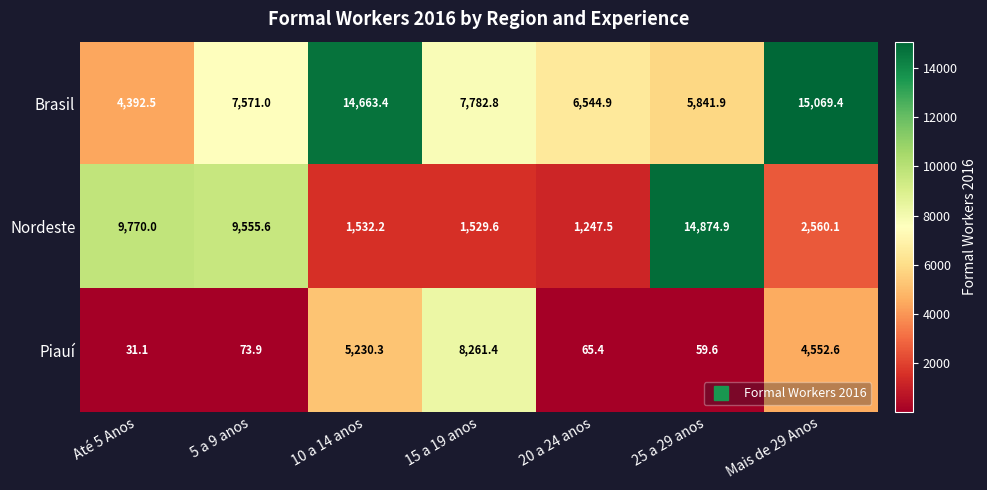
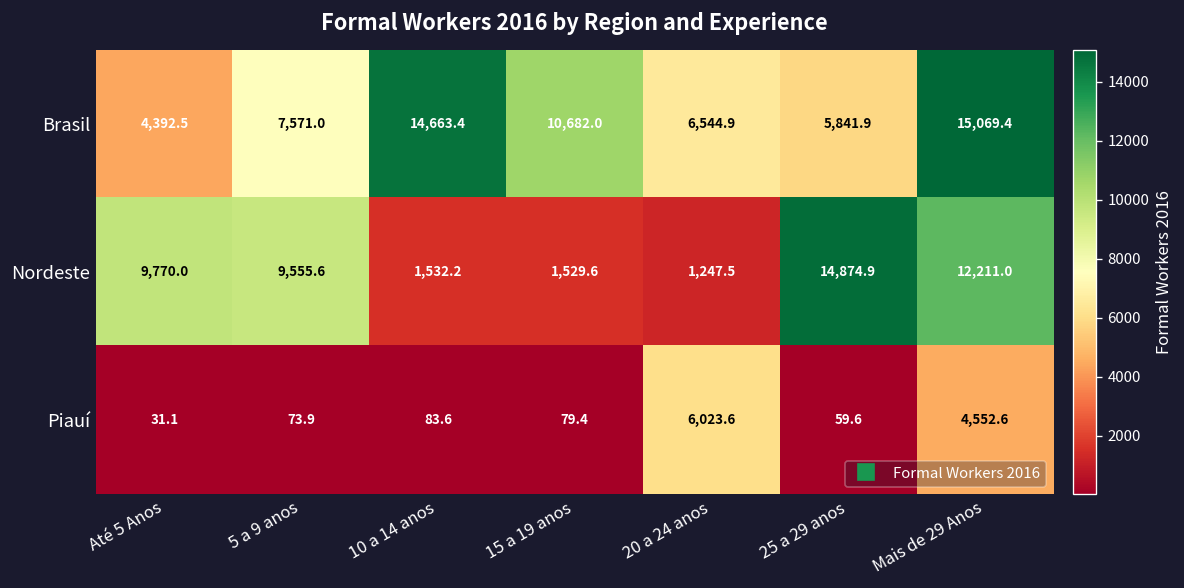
  {
    "Brasil": {
      "Até 5 Anos": "4,392.5",
      "5 a 9 anos": "7,571.0",
      "10 a 14 anos": "14,663.4",
-     "15 a 19 anos": "7,782.8",
+     "15 a 19 anos": "10,682.0",
      "20 a 24 anos": "6,544.9",
      "25 a 29 anos": "5,841.9",
      "Mais de 29 Anos": "15,069.4"
    },
    "Nordeste": {
      "Até 5 Anos": "9,770.0",
      "5 a 9 anos": "9,555.6",
      "10 a 14 anos": "1,532.2",
      "15 a 19 anos": "1,529.6",
      "20 a 24 anos": "1,247.5",
      "25 a 29 anos": "14,874.9",
-     "Mais de 29 Anos": "2,560.1"
+     "Mais de 29 Anos": "12,211.0"
    },
    "Piauí": {
      "Até 5 Anos": "31.1",
      "5 a 9 anos": "73.9",
-     "10 a 14 anos": "5,230.3",
-     "15 a 19 anos": "8,261.4",
-     "20 a 24 anos": "65.4",
+     "10 a 14 anos": "83.6",
+     "15 a 19 anos": "79.4",
+     "20 a 24 anos": "6,023.6",
      "25 a 29 anos": "59.6",
      "Mais de 29 Anos": "4,552.6"
    }
  }
